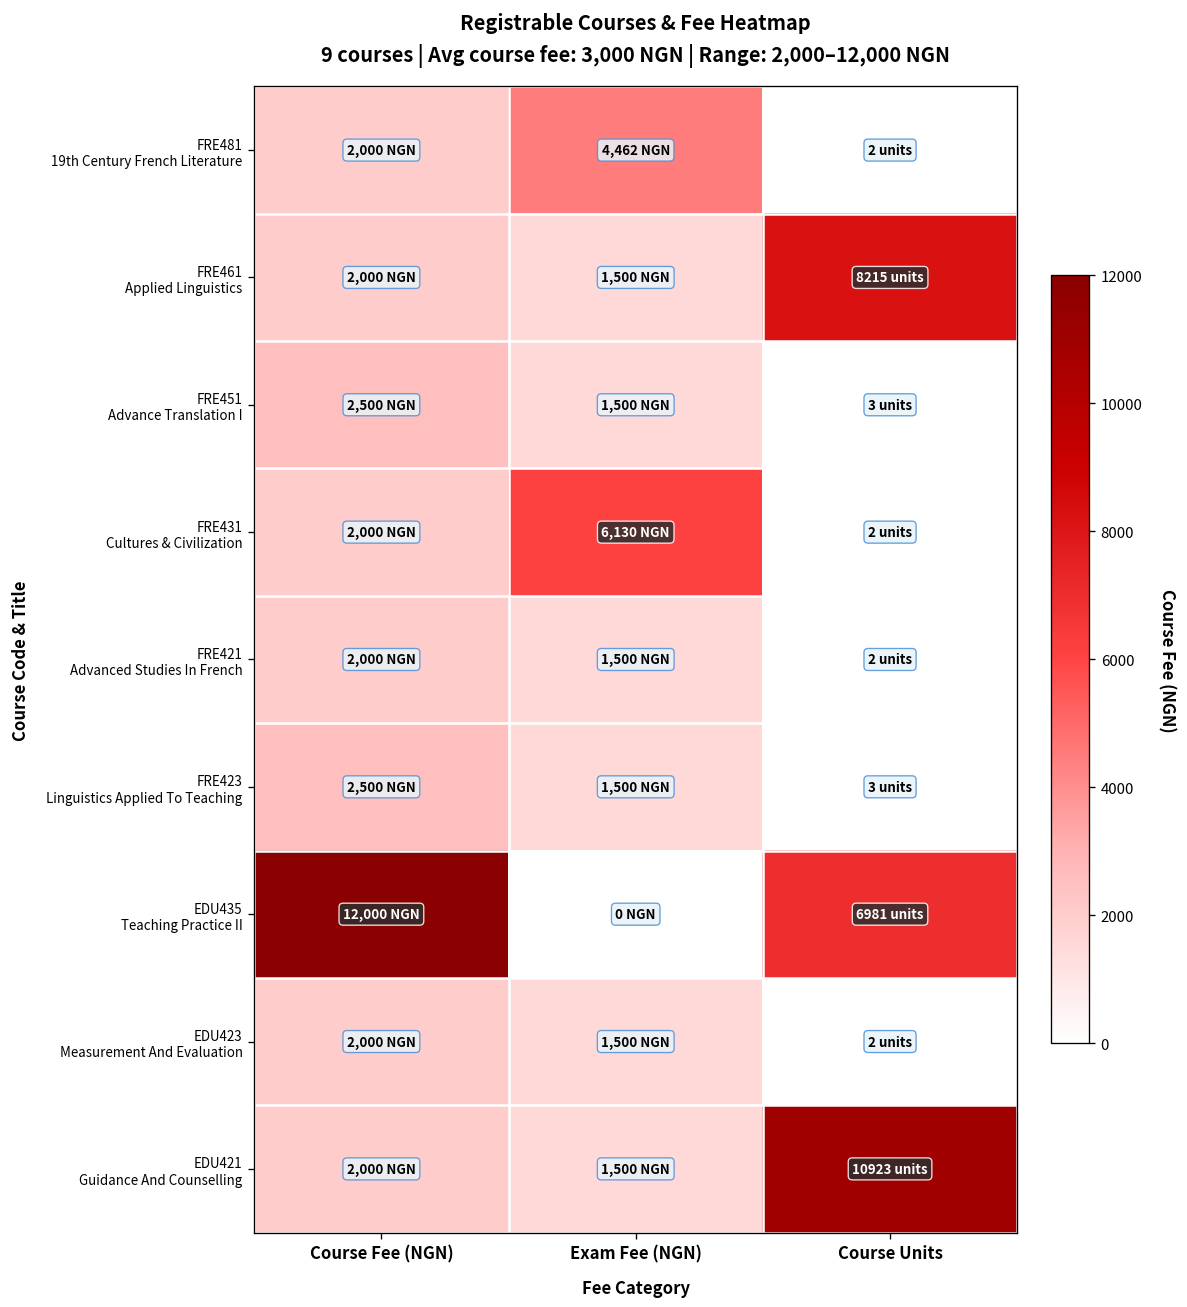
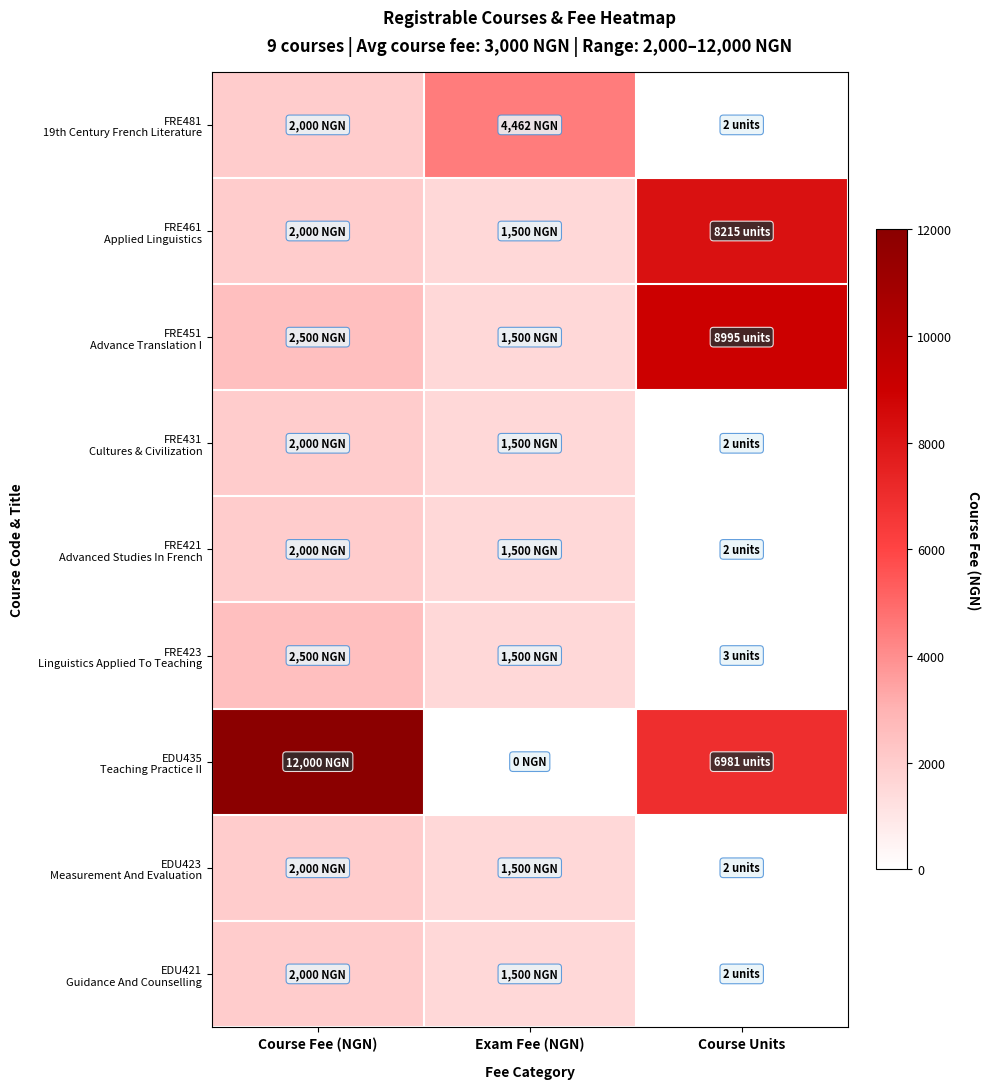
  {
    "FRE451 Advance Translation I": {
-     "Course Units": "3"
+     "Course Units": "8995"
    },
    "FRE431 Cultures & Civilization": {
-     "Exam Fee (NGN)": "6,130"
+     "Exam Fee (NGN)": "1,500"
    },
    "EDU421 Guidance And Counselling": {
-     "Course Units": "10923"
+     "Course Units": "2"
    }
  }
